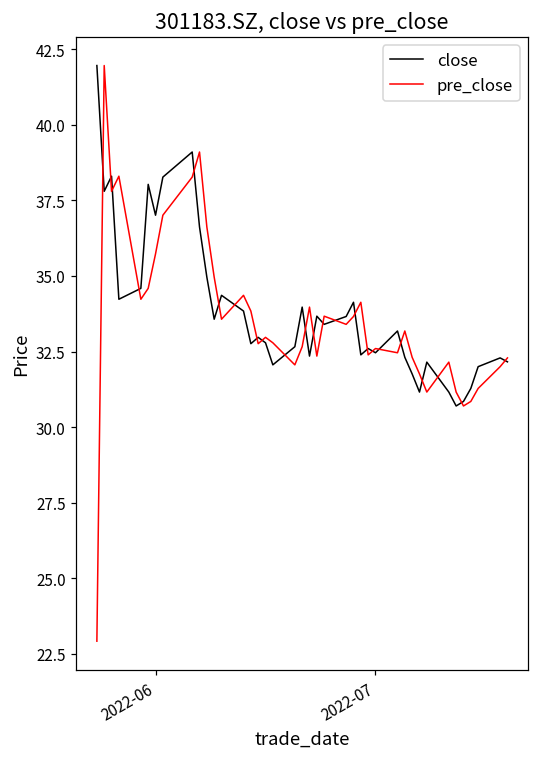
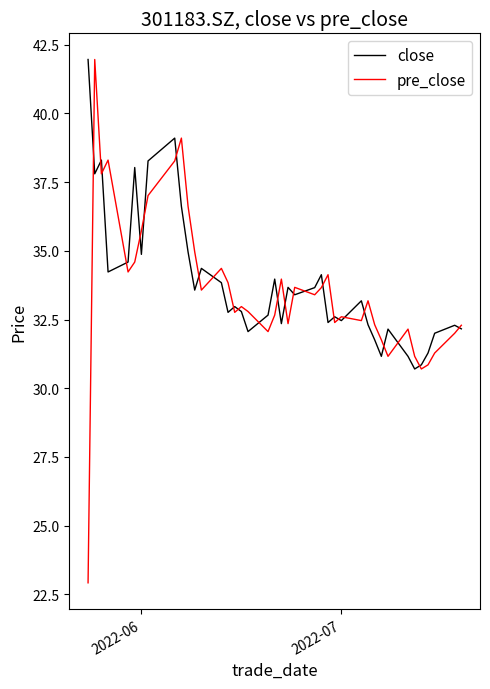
  {
    "close": {
-     "2022-06": 37.0,
+     "2022-06": 34.9,
      "2022-07": 32.5
    },
    "pre_close": {
      "2022-06": 35.7,
      "2022-07": 32.6
    }
  }
